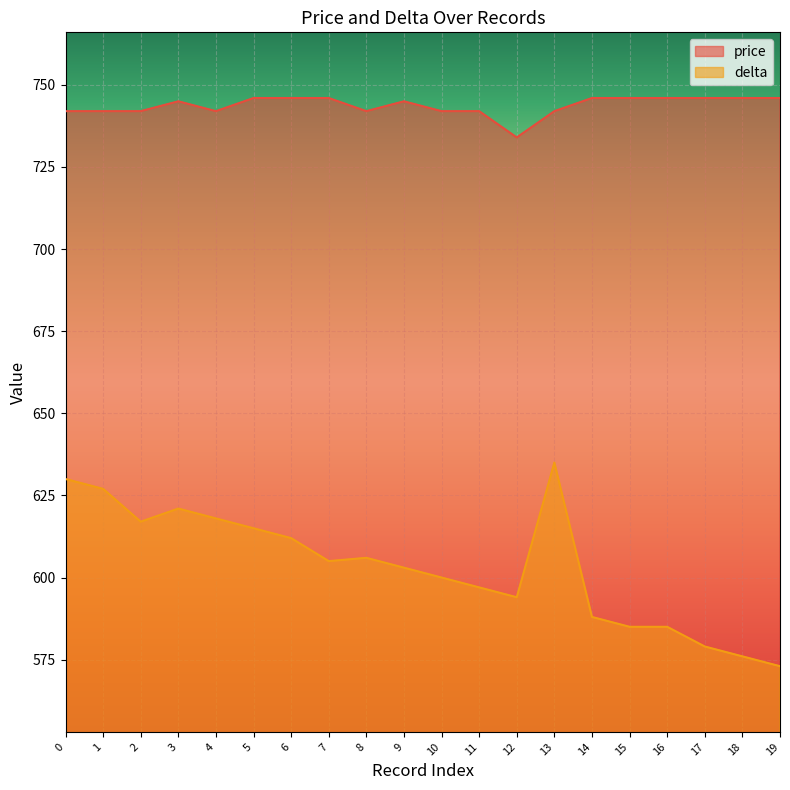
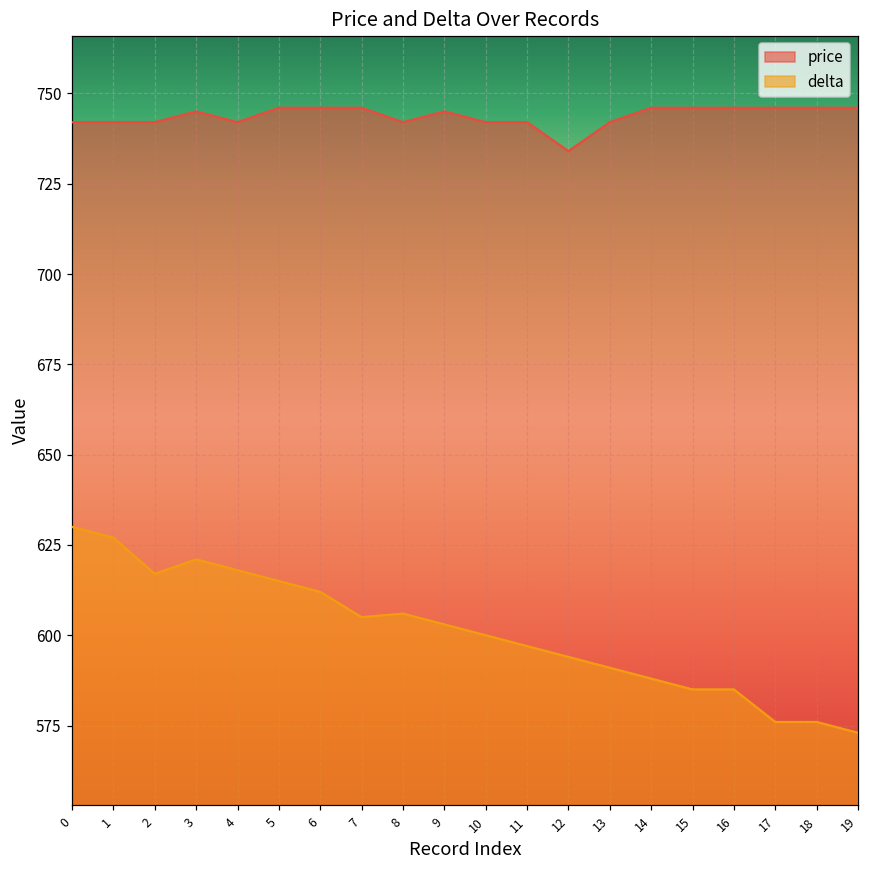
  {
    "price": {
      "0": 742,
      "1": 742,
      "2": 742,
      "3": 745,
      "4": 742,
      "5": 746,
      "6": 746,
      "7": 746,
      "8": 742,
      "9": 745,
      "10": 742,
      "11": 742,
      "12": 734,
      "13": 742,
      "14": 746,
      "15": 746,
      "16": 746,
      "17": 746,
      "18": 746,
      "19": 746
    },
    "delta": {
      "0": 630,
      "1": 627,
      "2": 617,
      "3": 621,
      "4": 618,
      "5": 615,
      "6": 612,
      "7": 605,
      "8": 606,
      "9": 603,
      "10": 600,
      "11": 597,
      "12": 594,
-     "13": 635,
+     "13": 591,
      "14": 588,
      "15": 585,
      "16": 585,
-     "17": 579,
+     "17": 576,
      "18": 576,
      "19": 573
    }
  }
